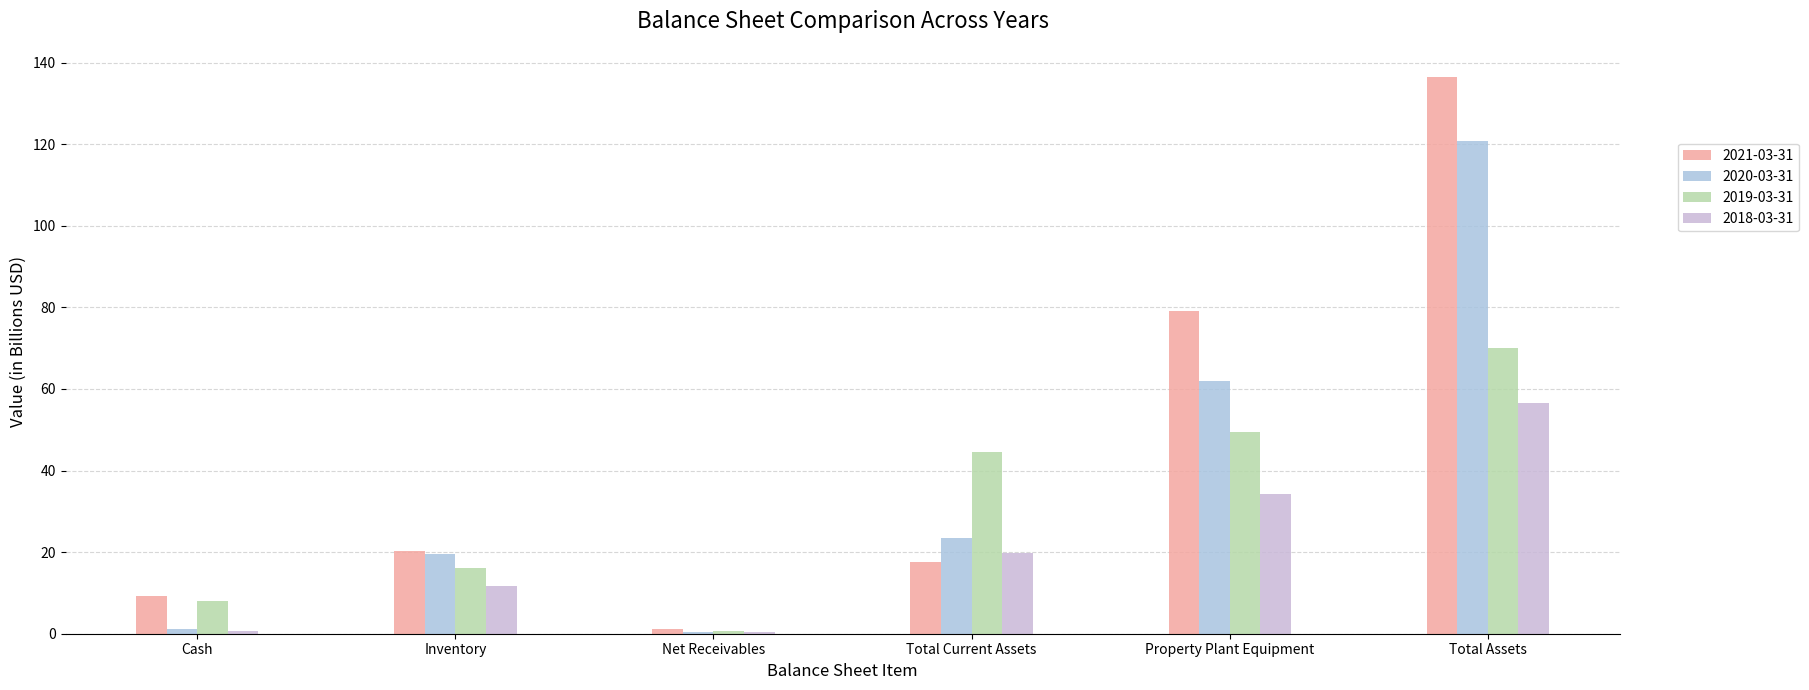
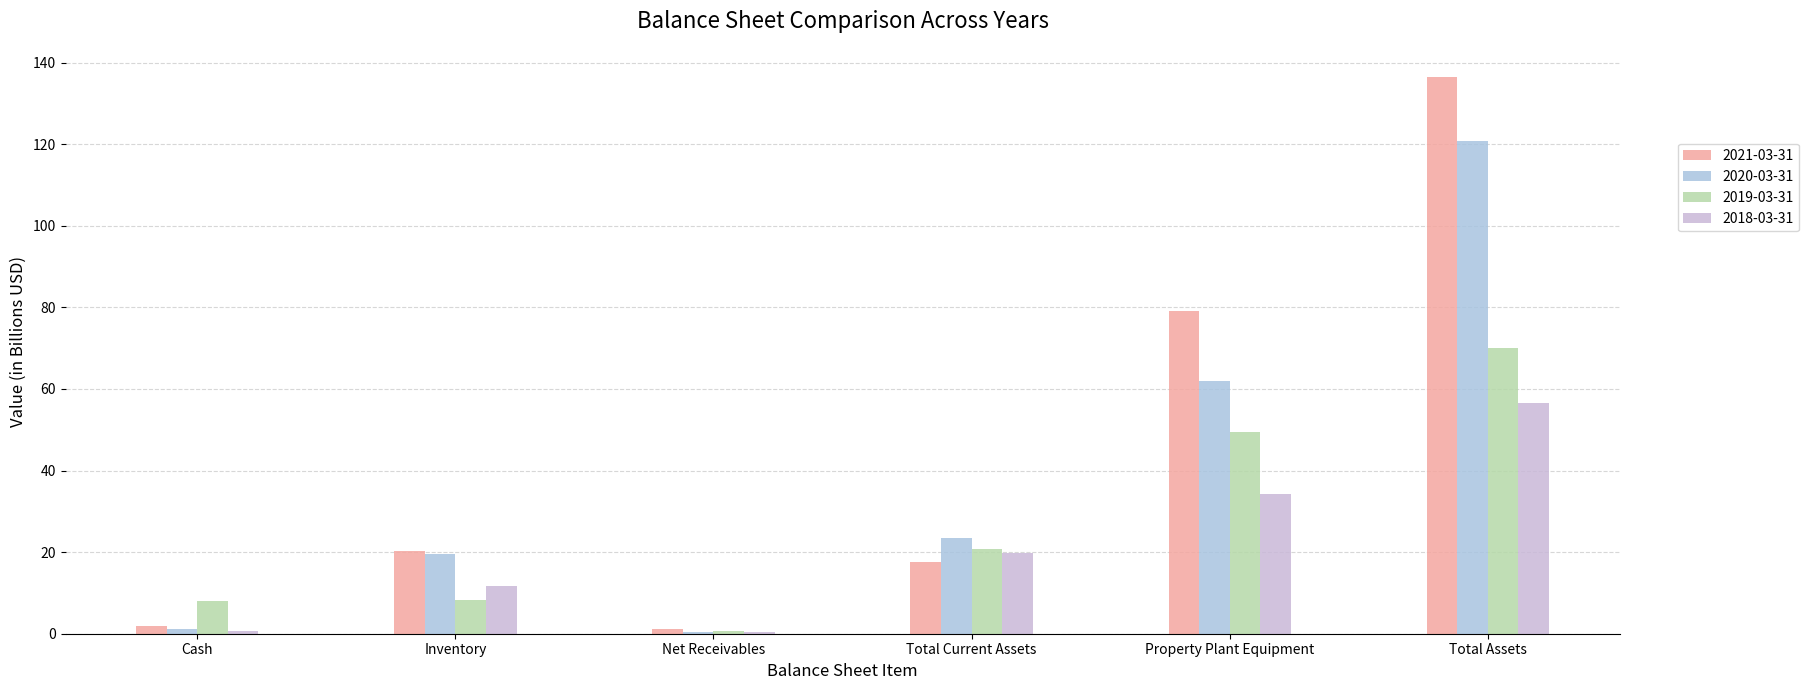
  {
    "2021-03-31": {
-     "Cash": 9,
+     "Cash": 2,
      "Inventory": 20,
      "Net Receivables": 1,
      "Total Current Assets": 18,
      "Property Plant Equipment": 79,
      "Total Assets": 137
    },
    "2019-03-31": {
      "Cash": 8,
-     "Inventory": 16,
+     "Inventory": 8,
      "Net Receivables": 1,
-     "Total Current Assets": 45,
+     "Total Current Assets": 21,
      "Property Plant Equipment": 49,
      "Total Assets": 70
    }
  }
